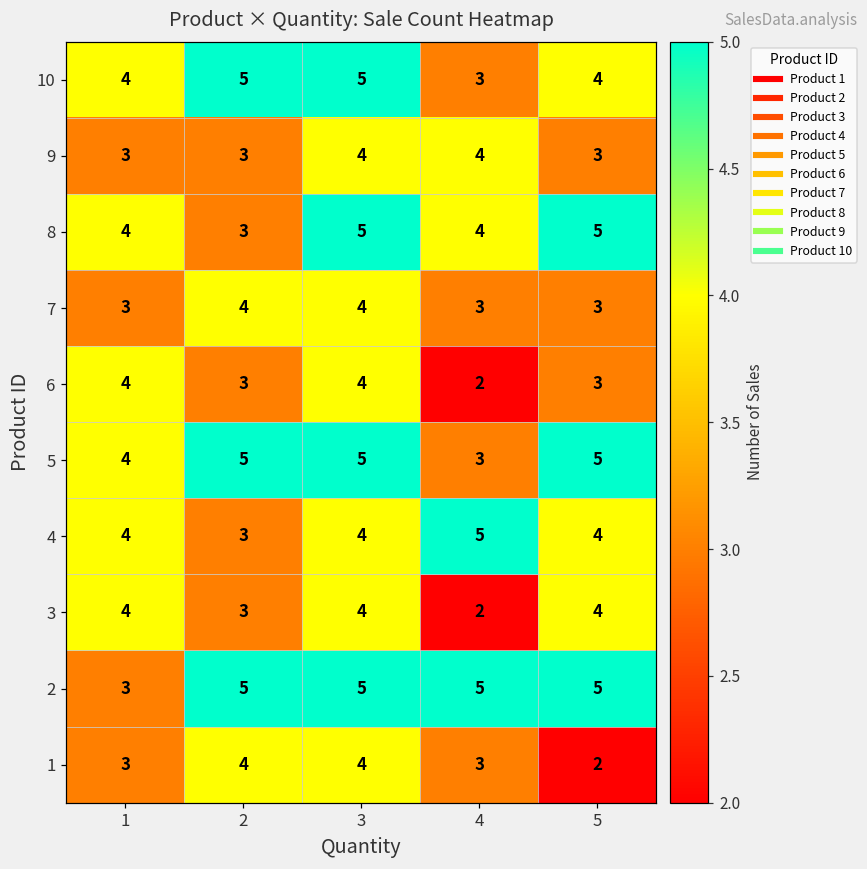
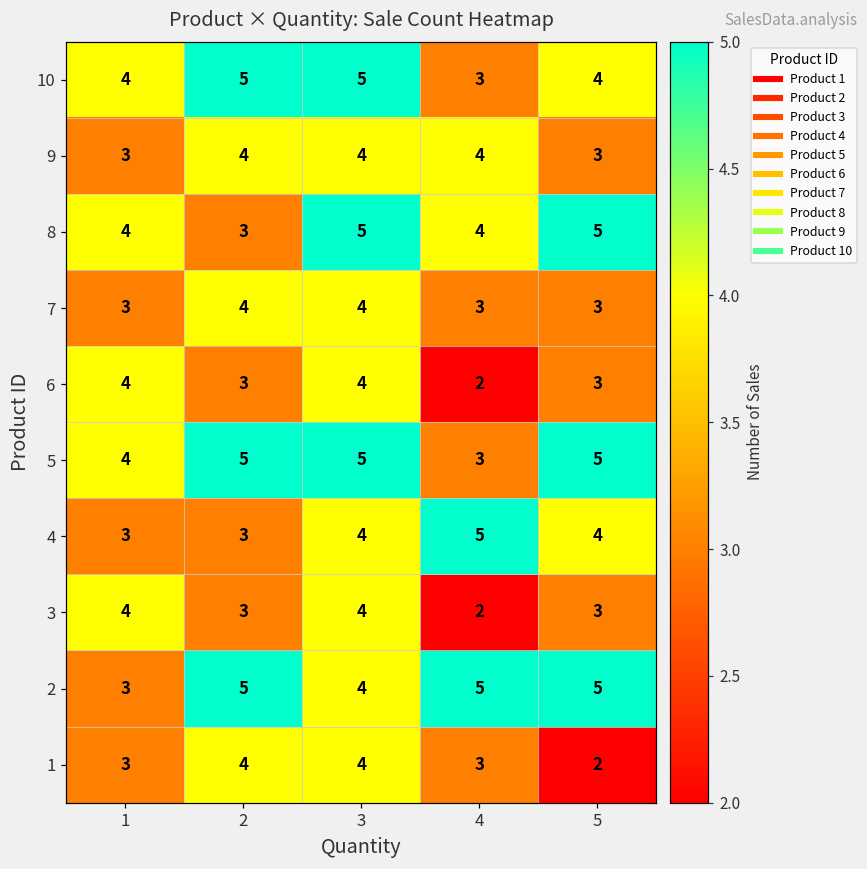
  {
    "10": {
      "1": 4,
      "2": 5,
      "3": 5,
      "4": 3,
      "5": 4
    },
    "9": {
      "1": 3,
-     "2": 3,
+     "2": 4,
      "3": 4,
      "4": 4,
      "5": 3
    },
    "8": {
      "1": 4,
      "2": 3,
      "3": 5,
      "4": 4,
      "5": 5
    },
    "7": {
      "1": 3,
      "2": 4,
      "3": 4,
      "4": 3,
      "5": 3
    },
    "6": {
      "1": 4,
      "2": 3,
      "3": 4,
      "4": 2,
      "5": 3
    },
    "5": {
      "1": 4,
      "2": 5,
      "3": 5,
      "4": 3,
      "5": 5
    },
    "4": {
-     "1": 4,
+     "1": 3,
      "2": 3,
      "3": 4,
      "4": 5,
      "5": 4
    },
    "3": {
      "1": 4,
      "2": 3,
      "3": 4,
      "4": 2,
-     "5": 4
+     "5": 3
    },
    "2": {
      "1": 3,
      "2": 5,
-     "3": 5,
+     "3": 4,
      "4": 5,
      "5": 5
    },
    "1": {
      "1": 3,
      "2": 4,
      "3": 4,
      "4": 3,
      "5": 2
    }
  }
